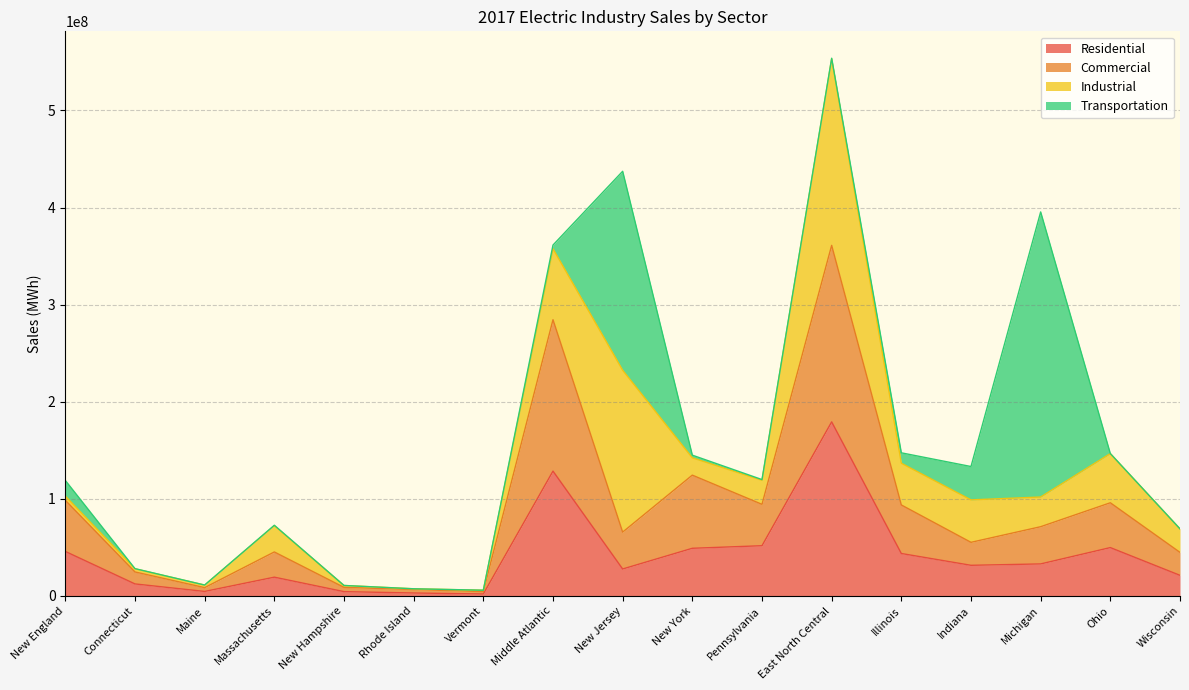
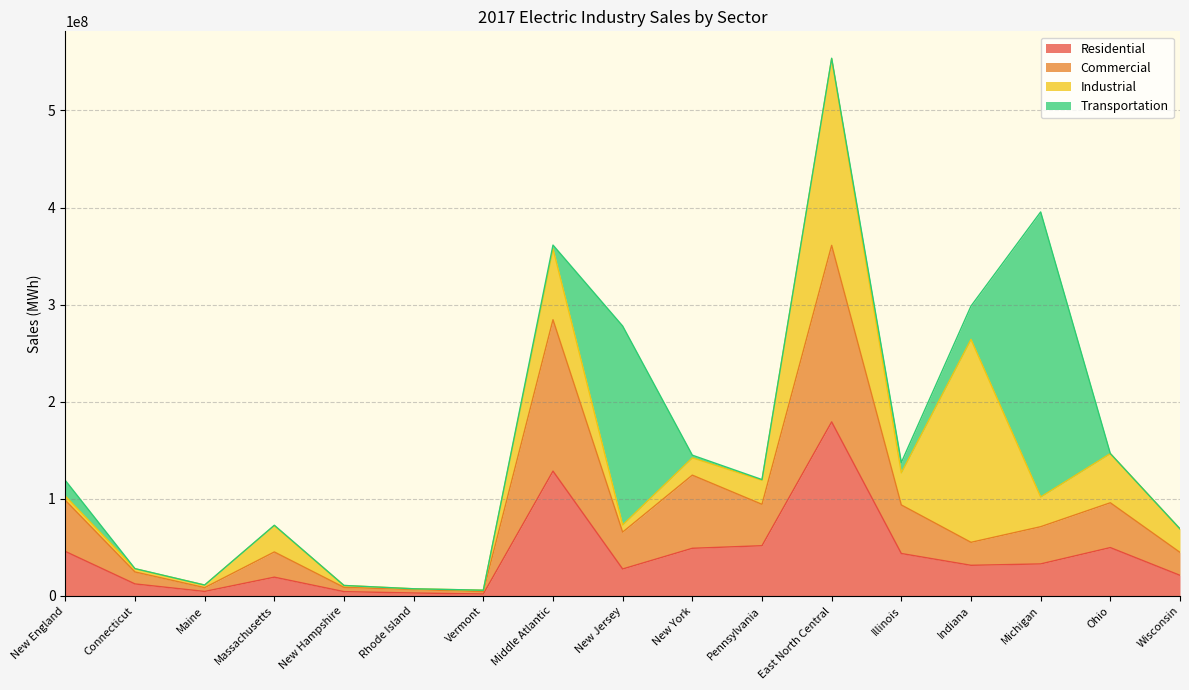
  {
    "Industrial": {
      "New England": 0,
      "Middle Atlantic": 70000000,
-     "New Jersey": 170000000,
+     "New Jersey": 10000000,
      "New York": 20000000,
-     "Illinois": 40000000,
-     "Indiana": 40000000,
+     "Illinois": 30000000,
+     "Indiana": 210000000,
      "Michigan": 30000000
    },
    "Transportation": {
      "New England": 20000000,
      "Middle Atlantic": 0,
      "New Jersey": 200000000,
      "New York": 0,
      "Illinois": 10000000,
      "Indiana": 30000000,
      "Michigan": 290000000
    }
  }
